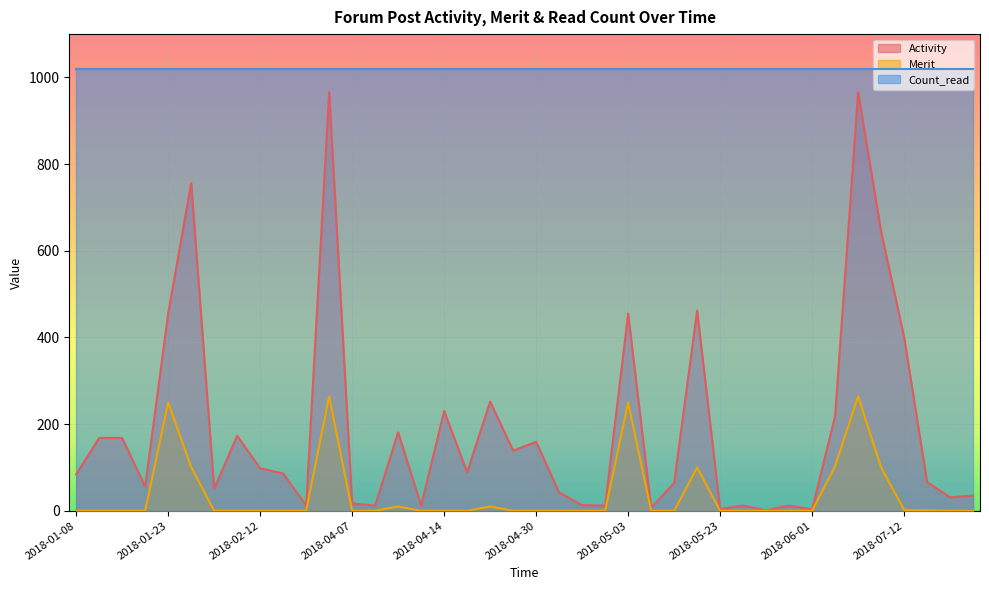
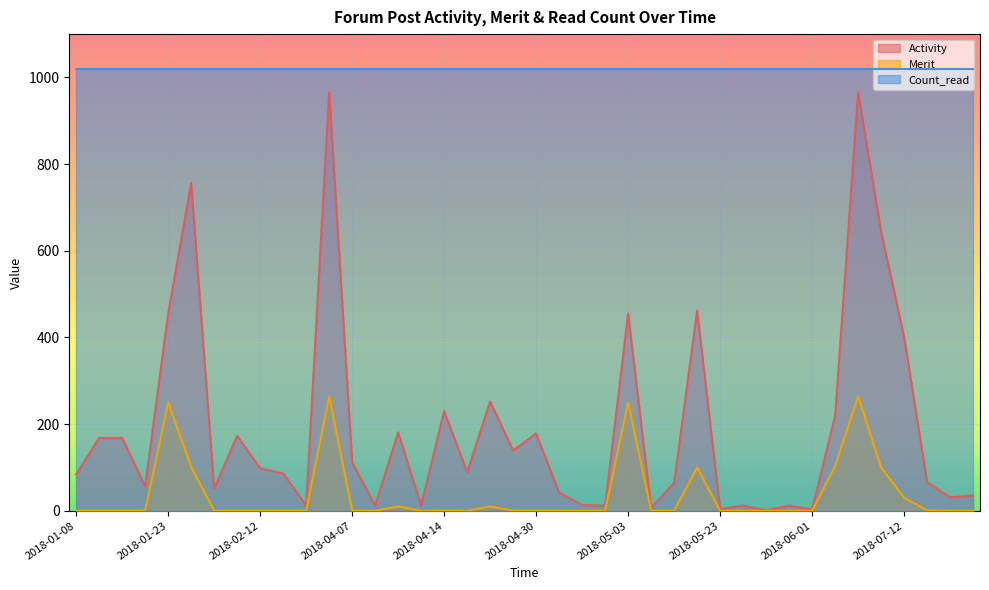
  {
    "Activity": {
-     "2018-04-07": 20,
+     "2018-04-07": 110,
      "2018-04-14": 230,
-     "2018-04-30": 160,
+     "2018-04-30": 180,
      "2018-07-12": 400
    },
    "Merit": {
      "2018-04-07": 0,
      "2018-04-14": 0,
      "2018-04-30": 0,
-     "2018-07-12": 0
+     "2018-07-12": 30
    },
    "Count_read": {
      "2018-04-07": 1020,
      "2018-04-14": 1020,
      "2018-04-30": 1020
    }
  }
